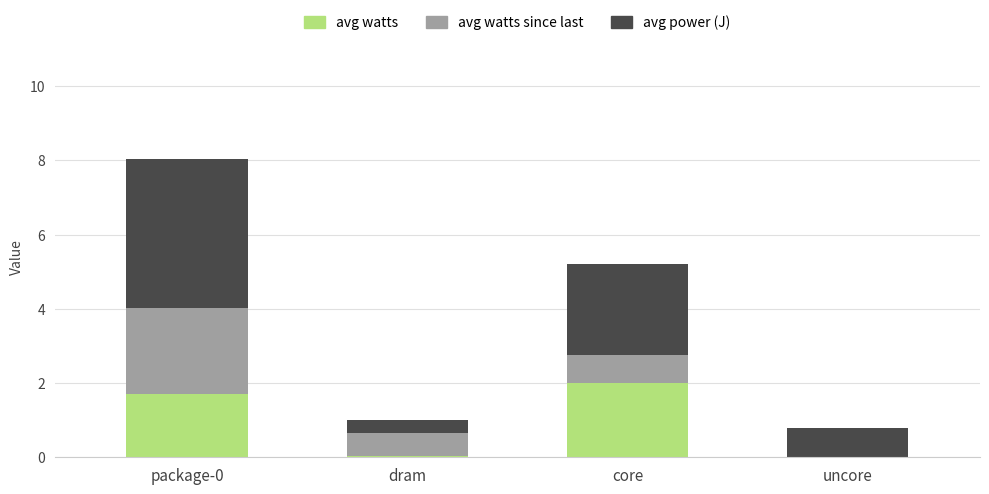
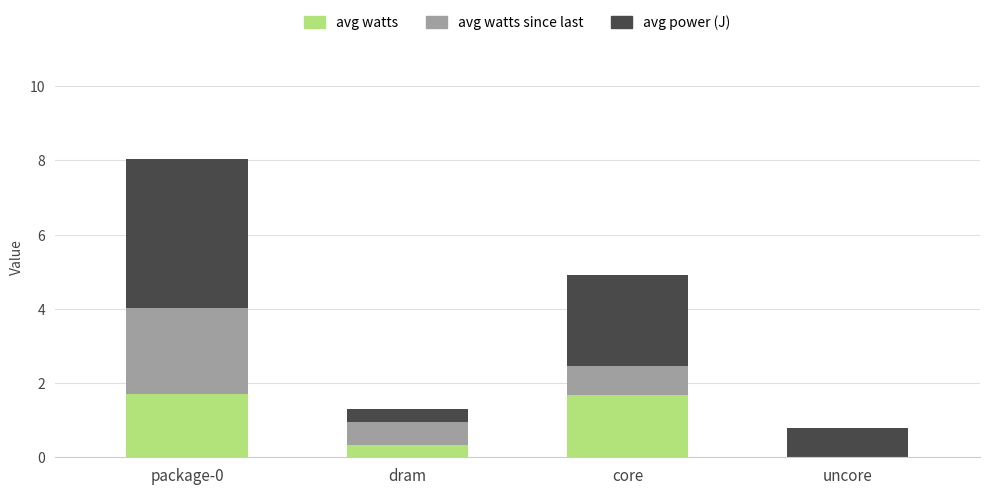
  {
    "avg watts": {
      "package-0": 1.7,
-     "dram": 0.0,
-     "core": 2.0
+     "dram": 0.3,
+     "core": 1.7
    },
    "avg watts since last": {
      "package-0": 2.3,
      "dram": 0.6,
      "core": 0.8,
      "uncore": 0.0
    },
    "avg power (J)": {
      "package-0": 4.0,
      "dram": 0.3,
      "core": 2.5,
      "uncore": 0.8
    }
  }
